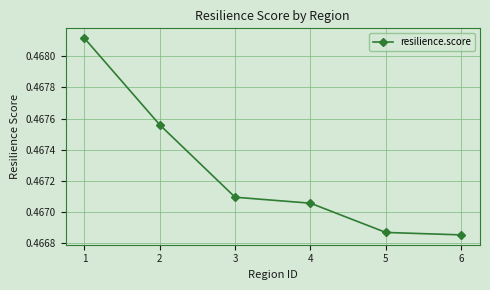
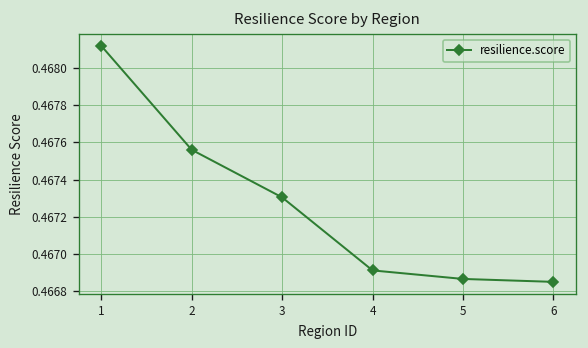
  {
    "1": 0.46812,
    "2": 0.46756,
-   "3": 0.46709,
-   "4": 0.46706,
+   "3": 0.46730,
+   "4": 0.46691,
    "5": 0.46687,
    "6": 0.46685
  }
